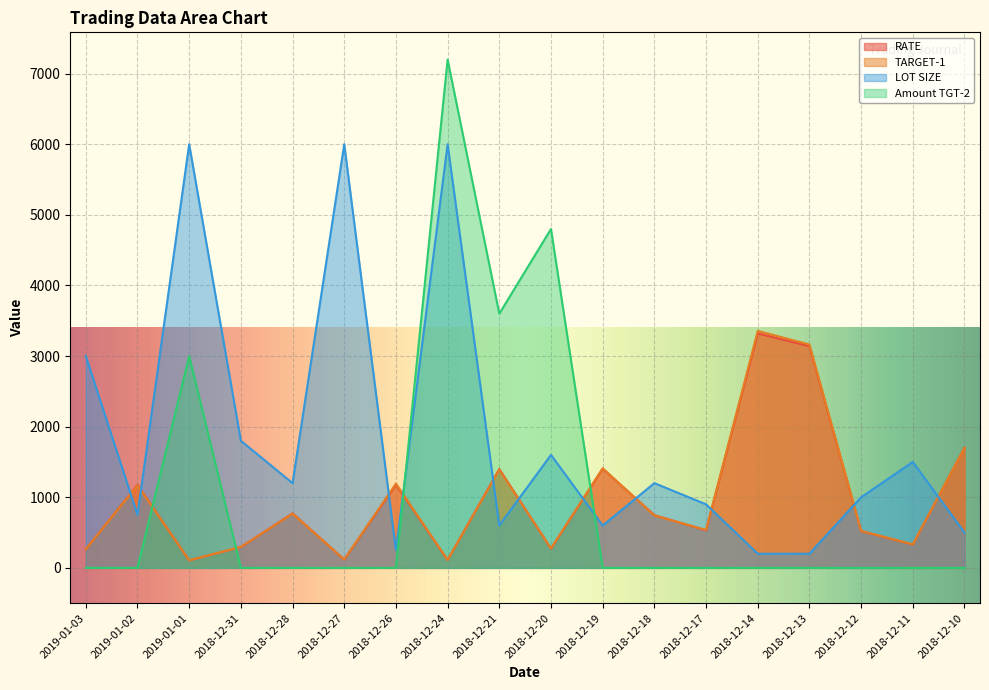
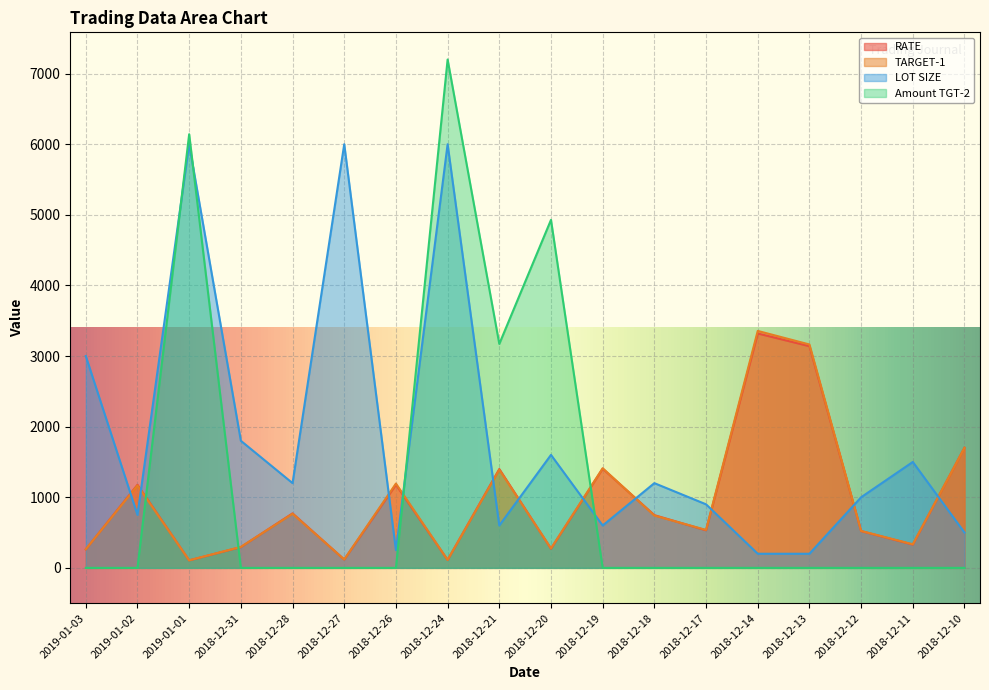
  {
    "LOT SIZE": {
      "2019-01-03": 3000,
      "2019-01-02": 800,
      "2019-01-01": 6000,
      "2018-12-31": 1800,
      "2018-12-28": 1200,
      "2018-12-27": 6000,
      "2018-12-26": 300,
      "2018-12-24": 6000,
      "2018-12-21": 600,
      "2018-12-20": 1600,
      "2018-12-19": 600,
      "2018-12-18": 1200,
      "2018-12-17": 900,
      "2018-12-14": 200,
      "2018-12-13": 200,
      "2018-12-12": 1000,
      "2018-12-11": 1500,
      "2018-12-10": 500
    },
    "Amount TGT-2": {
      "2019-01-03": 0,
      "2019-01-02": 0,
-     "2019-01-01": 3000,
+     "2019-01-01": 6100,
      "2018-12-31": 0,
      "2018-12-28": 0,
      "2018-12-27": 0,
      "2018-12-26": 0,
      "2018-12-24": 7200,
-     "2018-12-21": 3600,
-     "2018-12-20": 4800,
+     "2018-12-21": 3200,
+     "2018-12-20": 4900,
      "2018-12-19": 0,
      "2018-12-18": 0,
      "2018-12-17": 0,
      "2018-12-14": 0,
      "2018-12-13": 0,
      "2018-12-12": 0,
      "2018-12-11": 0,
      "2018-12-10": 0
    }
  }
